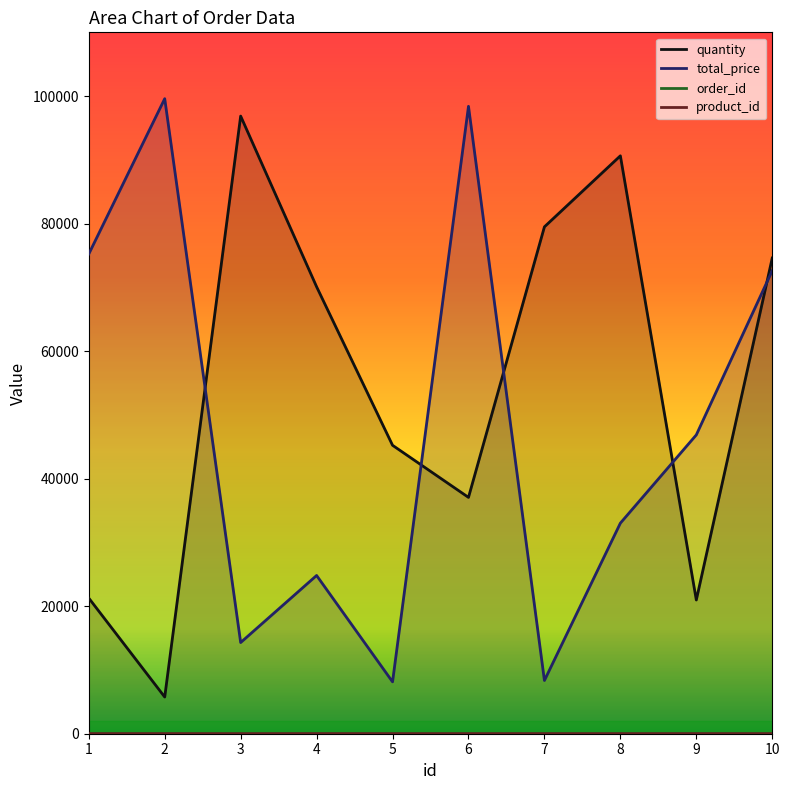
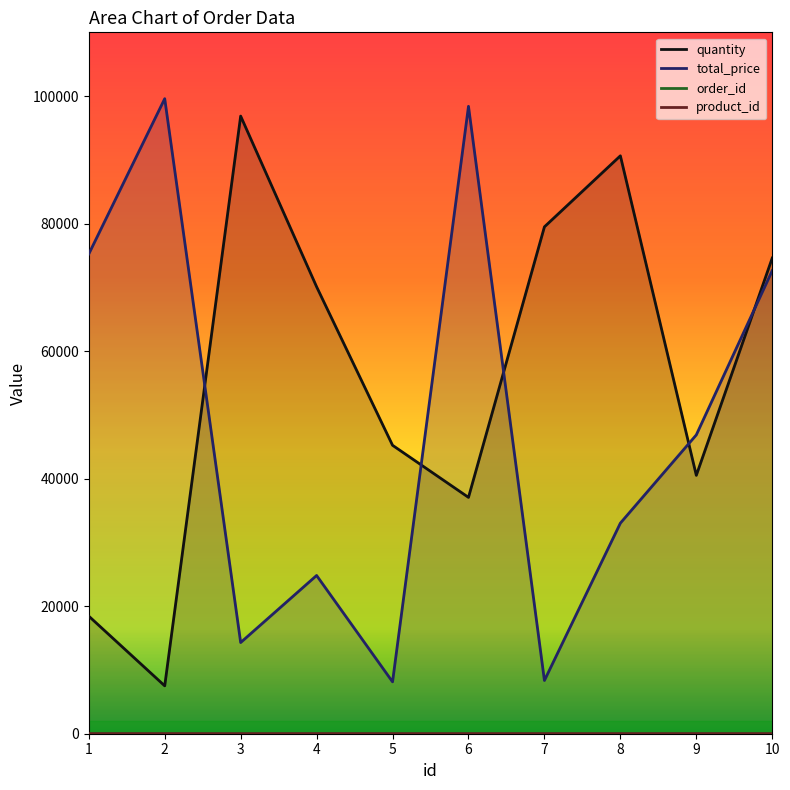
  {
    "quantity": {
-     "1": 21000,
-     "2": 6000,
+     "1": 18000,
+     "2": 8000,
      "3": 97000,
      "4": 70000,
      "5": 45000,
      "6": 37000,
      "7": 79000,
      "8": 91000,
-     "9": 21000,
+     "9": 41000,
      "10": 75000
    },
    "total_price": {
      "1": 75000,
      "2": 100000,
      "3": 14000,
      "4": 25000,
      "5": 8000,
      "6": 98000,
      "7": 8000,
      "8": 33000,
      "9": 47000,
      "10": 73000
    },
    "product_id": {
      "1": 0,
      "2": 0,
      "3": 0,
      "4": 0,
      "5": 0,
      "6": 0,
      "7": 0,
      "8": 0,
      "9": 0,
      "10": 0
    }
  }
